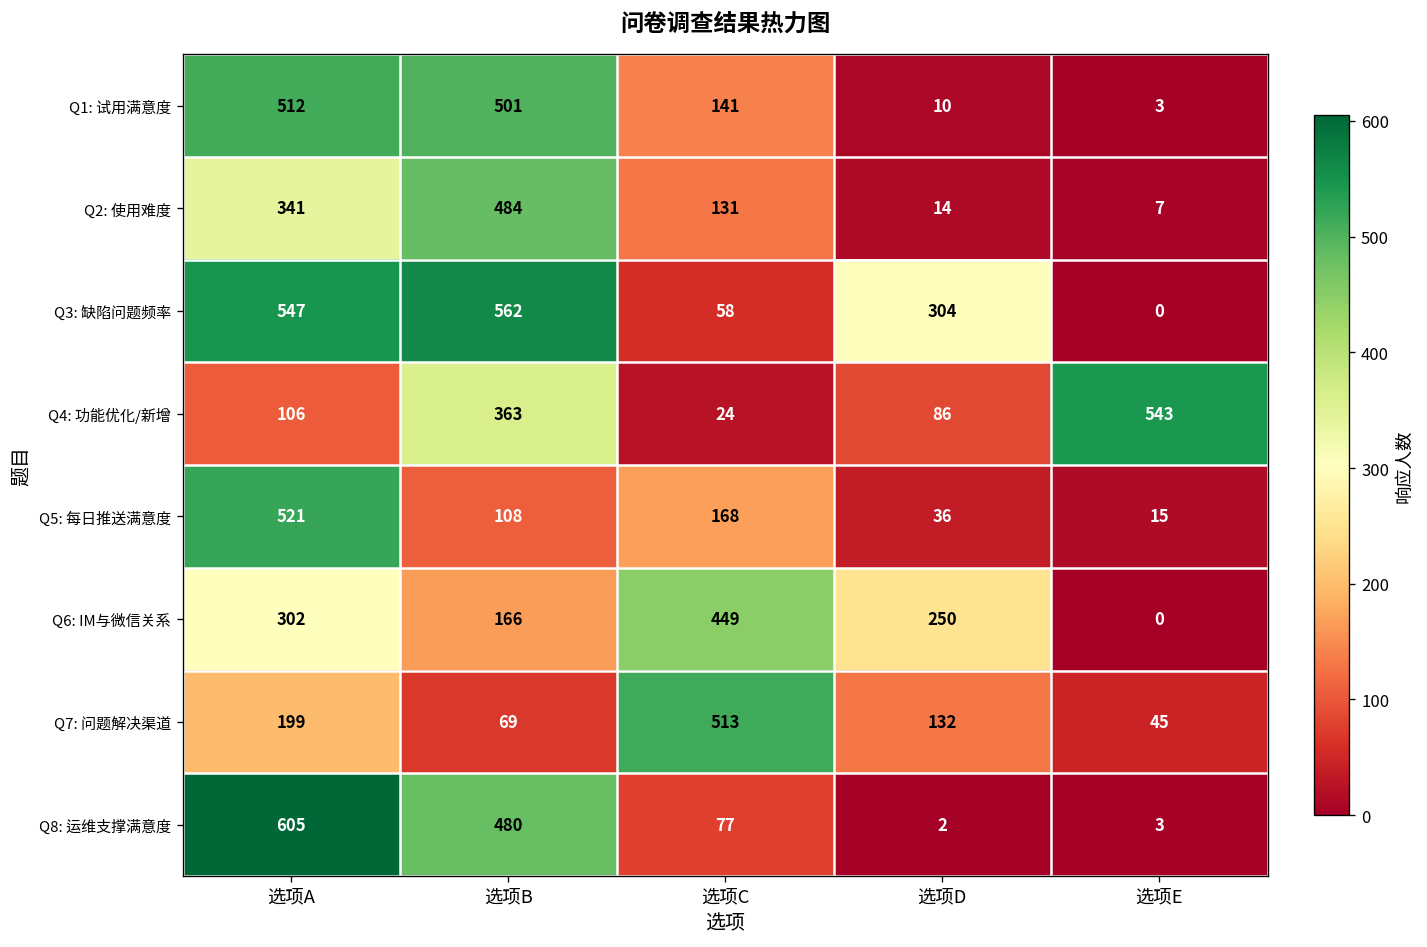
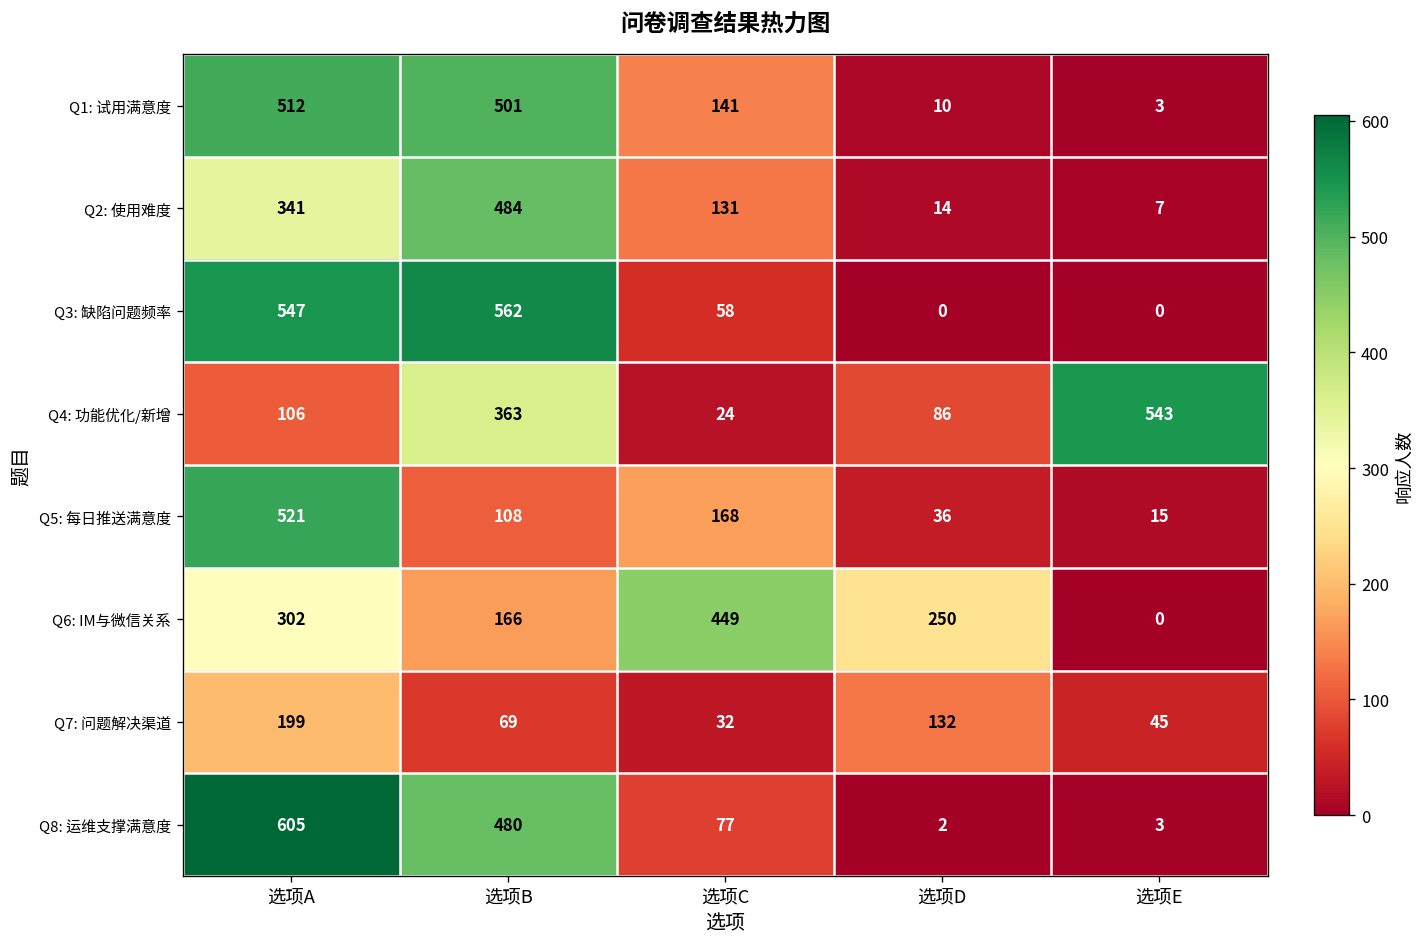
  {
    "Q1: 试用满意度": {
      "选项A": 512,
      "选项B": 501,
      "选项C": 141,
      "选项D": 10,
      "选项E": 3
    },
    "Q2: 使用难度": {
      "选项A": 341,
      "选项B": 484,
      "选项C": 131,
      "选项D": 14,
      "选项E": 7
    },
    "Q3: 缺陷问题频率": {
      "选项A": 547,
      "选项B": 562,
      "选项C": 58,
-     "选项D": 304,
+     "选项D": 0,
      "选项E": 0
    },
    "Q4: 功能优化/新增": {
      "选项A": 106,
      "选项B": 363,
      "选项C": 24,
      "选项D": 86,
      "选项E": 543
    },
    "Q5: 每日推送满意度": {
      "选项A": 521,
      "选项B": 108,
      "选项C": 168,
      "选项D": 36,
      "选项E": 15
    },
    "Q6: IM与微信关系": {
      "选项A": 302,
      "选项B": 166,
      "选项C": 449,
      "选项D": 250,
      "选项E": 0
    },
    "Q7: 问题解决渠道": {
      "选项A": 199,
      "选项B": 69,
-     "选项C": 513,
+     "选项C": 32,
      "选项D": 132,
      "选项E": 45
    },
    "Q8: 运维支撑满意度": {
      "选项A": 605,
      "选项B": 480,
      "选项C": 77,
      "选项D": 2,
      "选项E": 3
    }
  }
